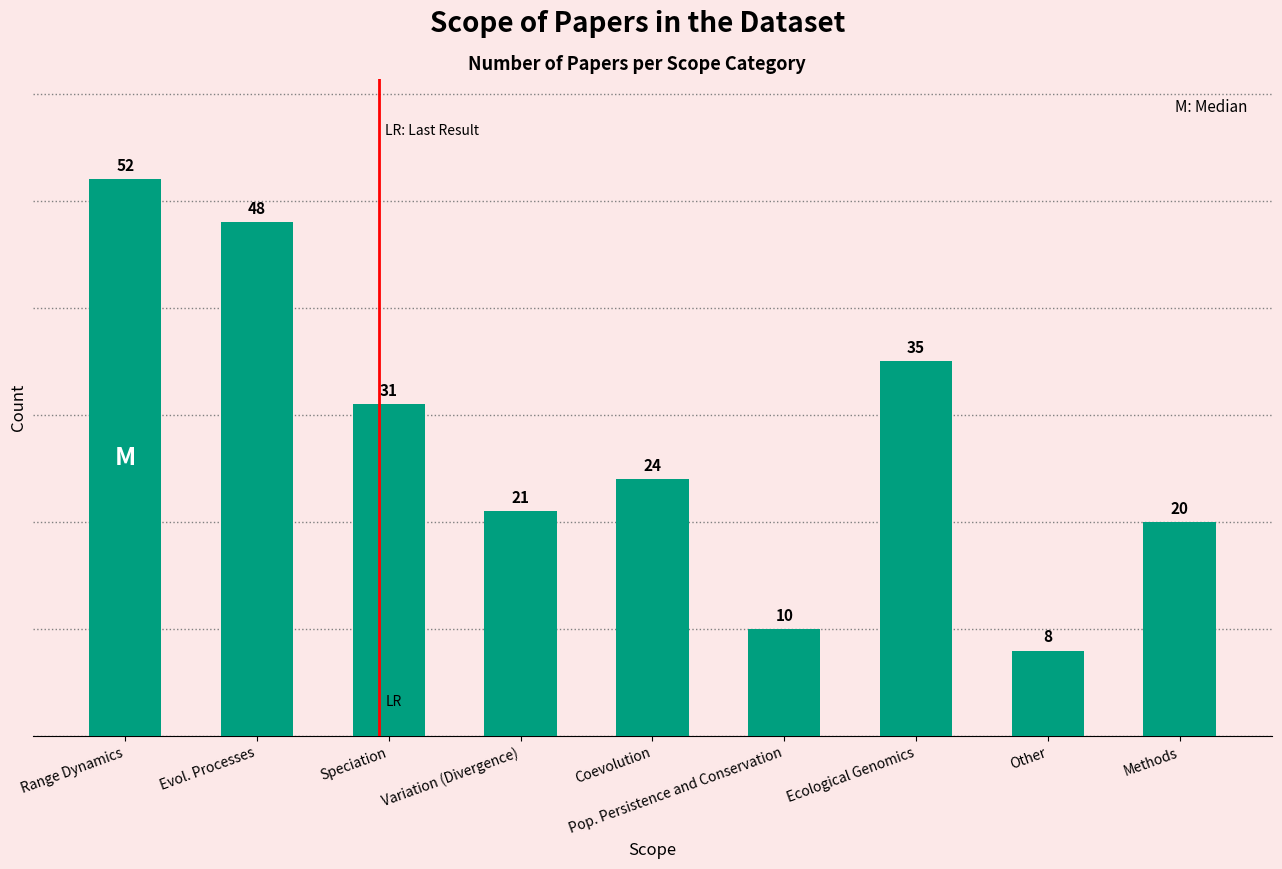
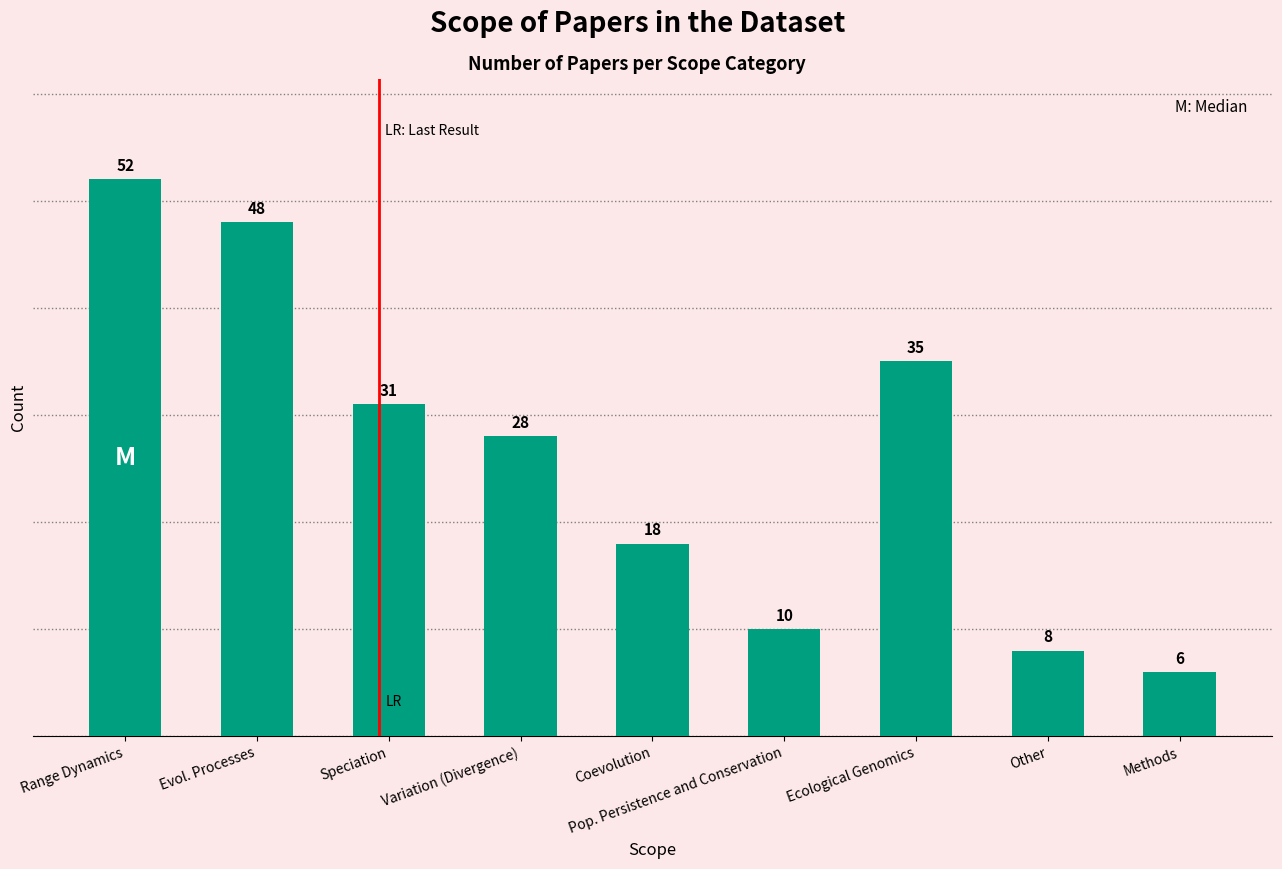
  {
    "Range Dynamics": 52,
    "Evol. Processes": 48,
    "Speciation": 31,
-   "Variation (Divergence)": 21,
-   "Coevolution": 24,
+   "Variation (Divergence)": 28,
+   "Coevolution": 18,
    "Pop. Persistence and Conservation": 10,
    "Ecological Genomics": 35,
    "Other": 8,
-   "Methods": 20
+   "Methods": 6
  }
